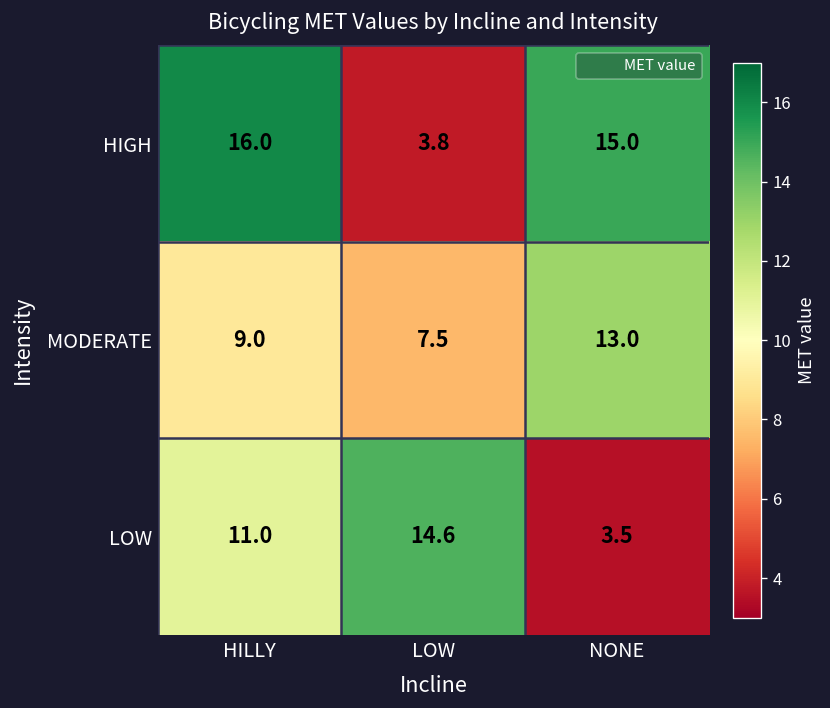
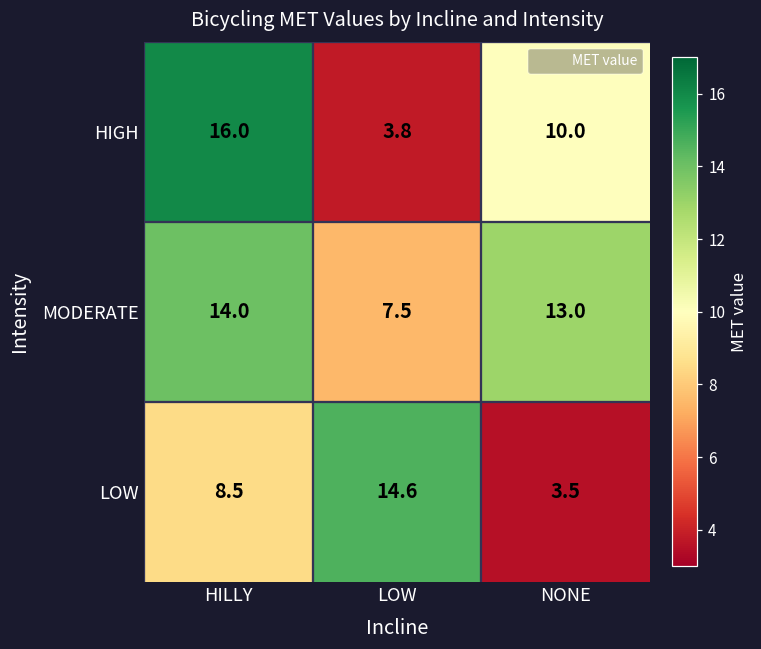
  {
    "HIGH": {
      "HILLY": 16.0,
      "LOW": 3.8,
-     "NONE": 15.0
+     "NONE": 10.0
    },
    "MODERATE": {
-     "HILLY": 9.0,
+     "HILLY": 14.0,
      "LOW": 7.5,
      "NONE": 13.0
    },
    "LOW": {
-     "HILLY": 11.0,
+     "HILLY": 8.5,
      "LOW": 14.6,
      "NONE": 3.5
    }
  }
